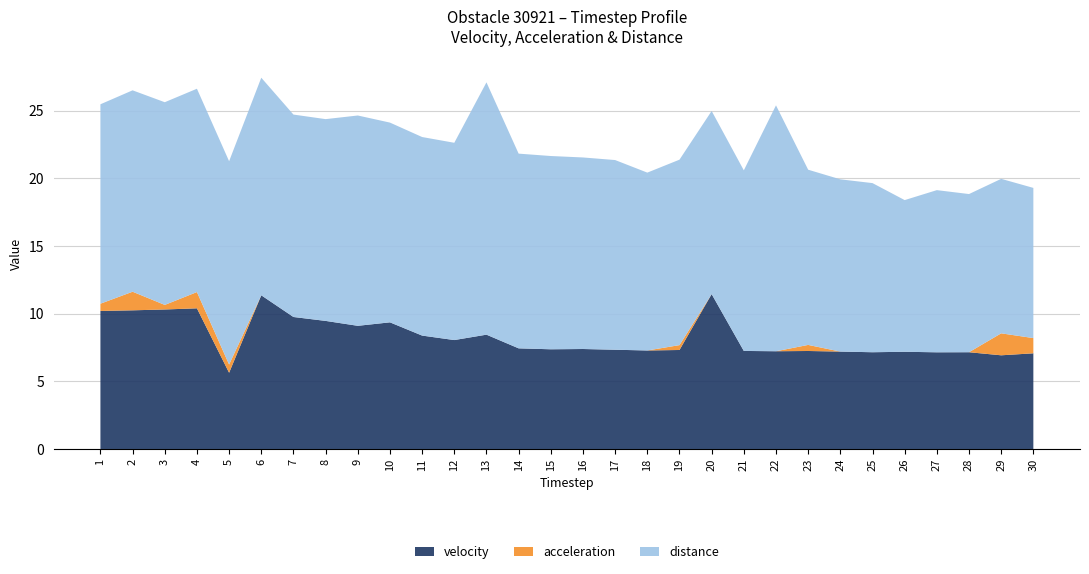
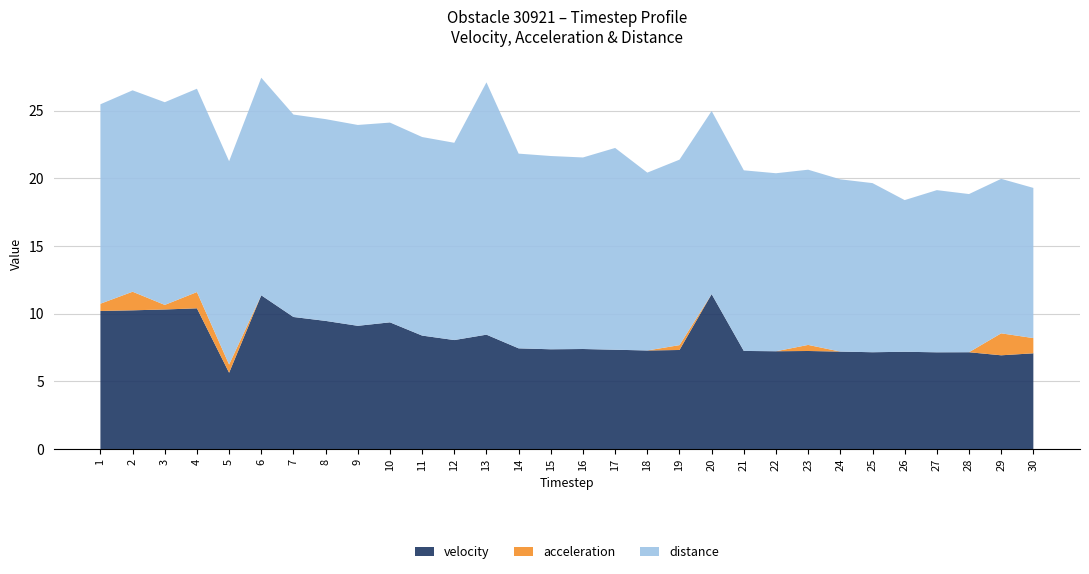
  {
    "velocity": {
      "1": 10.2,
      "2": 10.3,
      "3": 10.3,
      "4": 10.4,
      "5": 5.6,
      "19": 7.3,
      "23": 7.2,
      "29": 6.9,
      "30": 7.1
    },
    "acceleration": {
      "1": 0.5,
      "2": 1.4,
      "3": 0.3,
      "4": 1.2,
      "5": 0.6,
      "19": 0.4,
      "23": 0.4,
      "29": 1.6,
      "30": 1.1
    },
    "distance": {
      "1": 14.7,
      "2": 14.9,
      "3": 15.0,
      "4": 15.0,
      "5": 15.0,
      "6": 16.1,
      "7": 15.0,
      "8": 14.9,
-     "9": 15.6,
+     "9": 14.8,
      "10": 14.8,
      "11": 14.7,
      "12": 14.6,
      "13": 18.7,
      "14": 14.4,
      "15": 14.3,
      "16": 14.2,
-     "17": 14.0,
+     "17": 14.9,
      "18": 13.1,
      "19": 13.7,
      "20": 13.5,
      "21": 13.4,
-     "22": 18.2,
+     "22": 13.2,
      "23": 13.0,
      "24": 12.7,
      "25": 12.5,
      "26": 11.2,
      "27": 12.0,
      "28": 11.7,
      "29": 11.4,
      "30": 11.1
    }
  }
